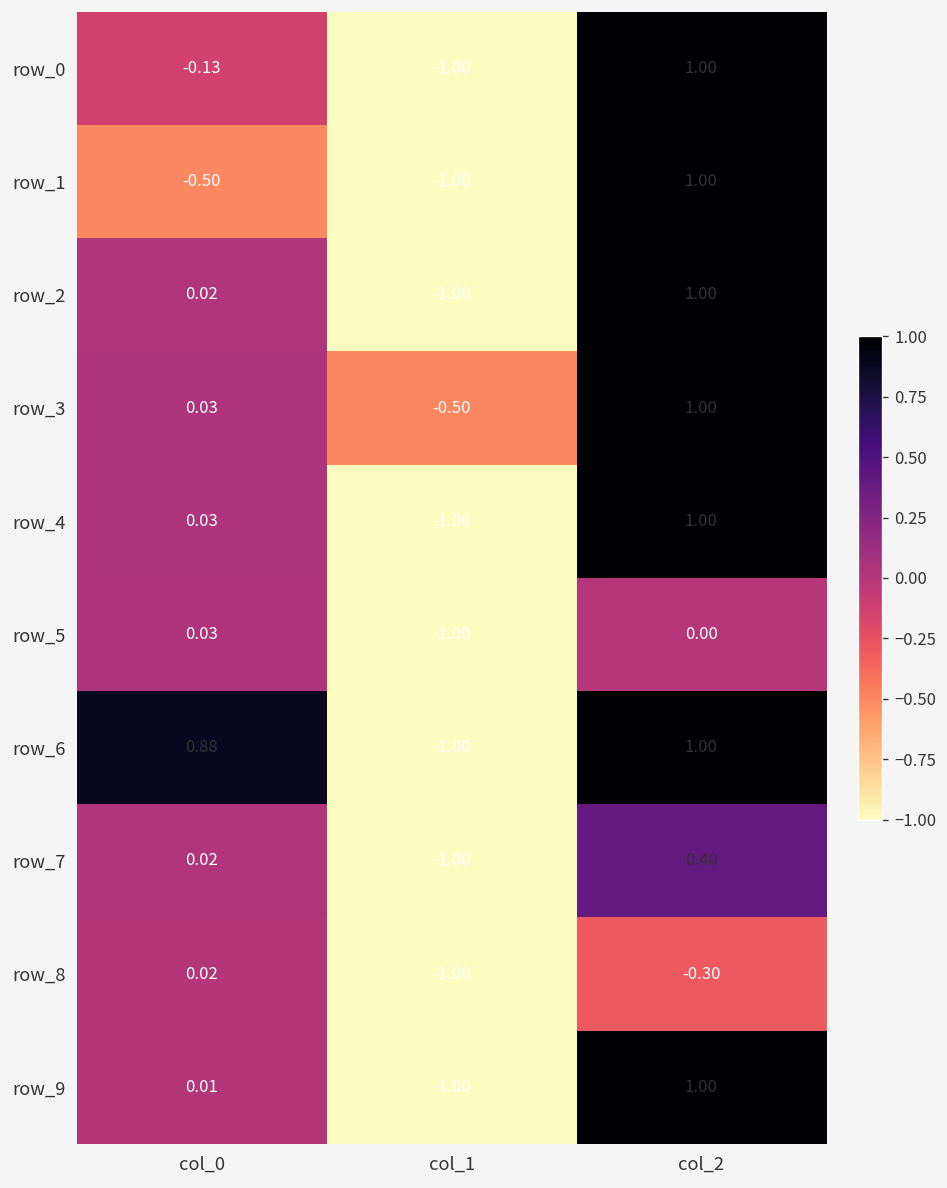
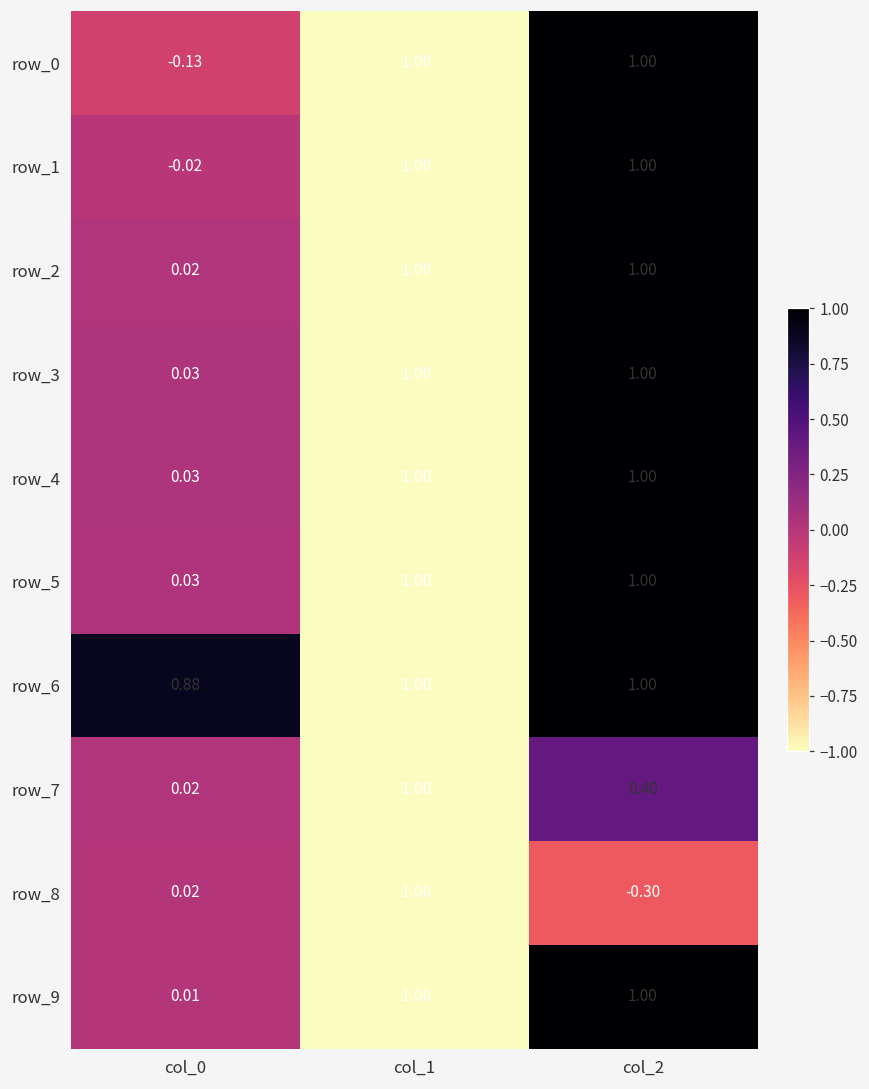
  {
    "row_0": {
      "col_0": -0.13,
      "col_1": -1.00,
      "col_2": 1.00
    },
    "row_1": {
-     "col_0": -0.50,
+     "col_0": -0.02,
      "col_1": -1.00,
      "col_2": 1.00
    },
    "row_2": {
      "col_0": 0.02,
      "col_1": -1.00,
      "col_2": 1.00
    },
    "row_3": {
      "col_0": 0.03,
-     "col_1": -0.50,
+     "col_1": -1.00,
      "col_2": 1.00
    },
    "row_4": {
      "col_0": 0.03,
      "col_1": -1.00,
      "col_2": 1.00
    },
    "row_5": {
      "col_0": 0.03,
      "col_1": -1.00,
-     "col_2": 0.00
+     "col_2": 1.00
    },
    "row_6": {
      "col_1": -1.00,
      "col_2": 1.00
    },
    "row_7": {
      "col_0": 0.02,
      "col_1": -1.00,
      "col_2": 0.40
    },
    "row_8": {
      "col_0": 0.02,
      "col_1": -1.00,
      "col_2": -0.30
    },
    "row_9": {
      "col_0": 0.01,
      "col_1": -1.00,
      "col_2": 1.00
    }
  }
